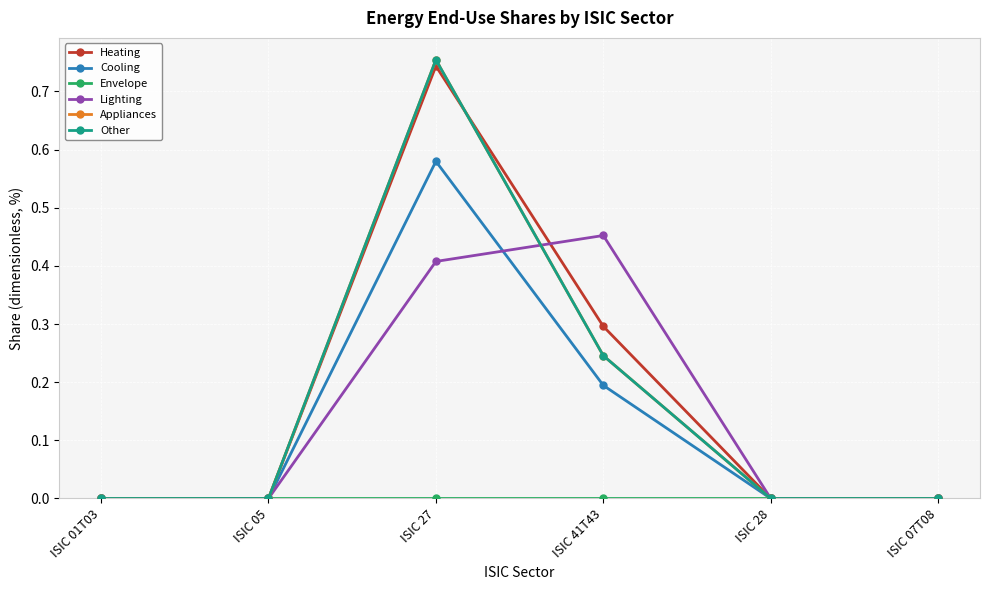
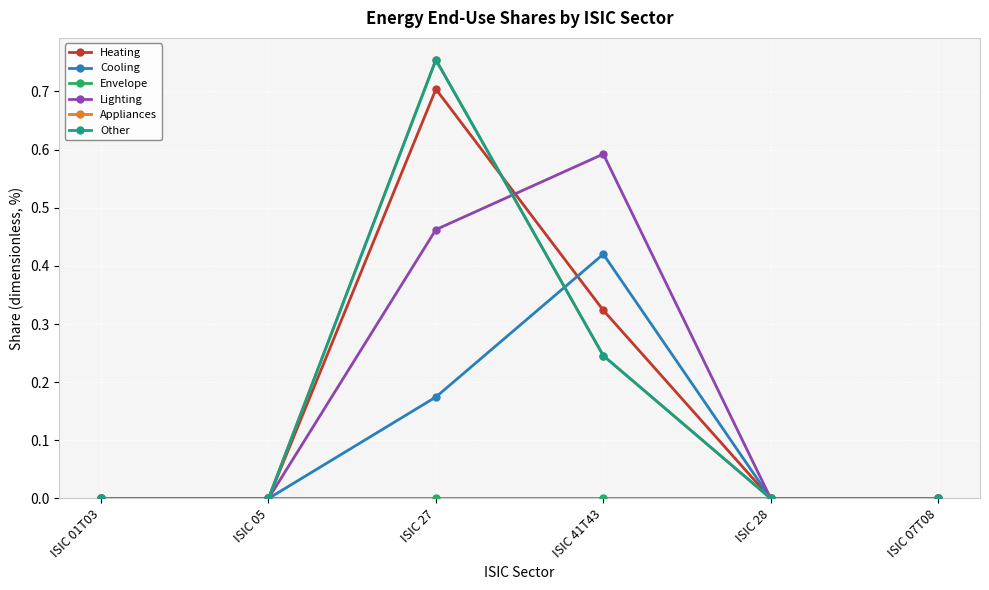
  {
    "Heating": {
-     "ISIC 27": 0.74,
-     "ISIC 41T43": 0.30
+     "ISIC 27": 0.70,
+     "ISIC 41T43": 0.32
    },
    "Cooling": {
-     "ISIC 27": 0.58,
-     "ISIC 41T43": 0.19
+     "ISIC 27": 0.17,
+     "ISIC 41T43": 0.42
    },
    "Lighting": {
-     "ISIC 27": 0.41,
-     "ISIC 41T43": 0.45
+     "ISIC 27": 0.46,
+     "ISIC 41T43": 0.59
    }
  }
